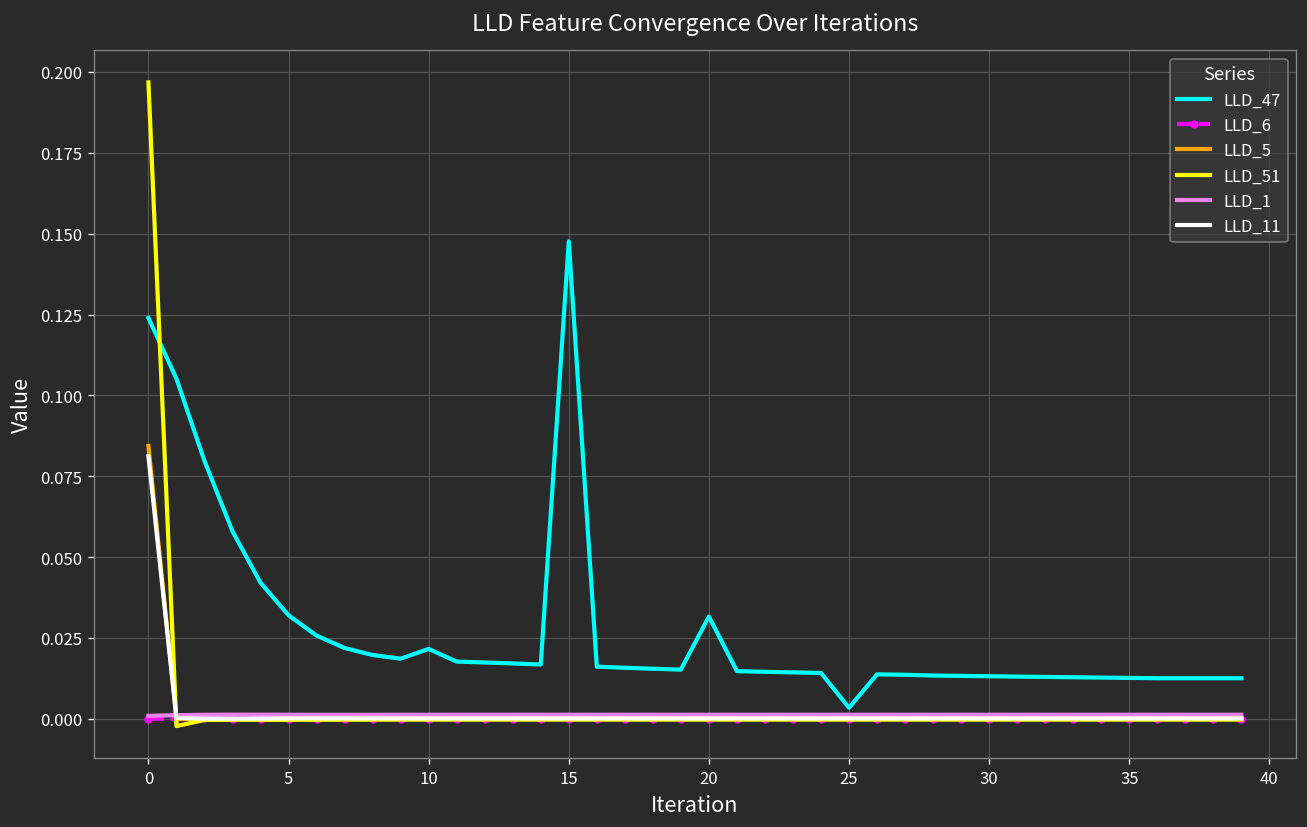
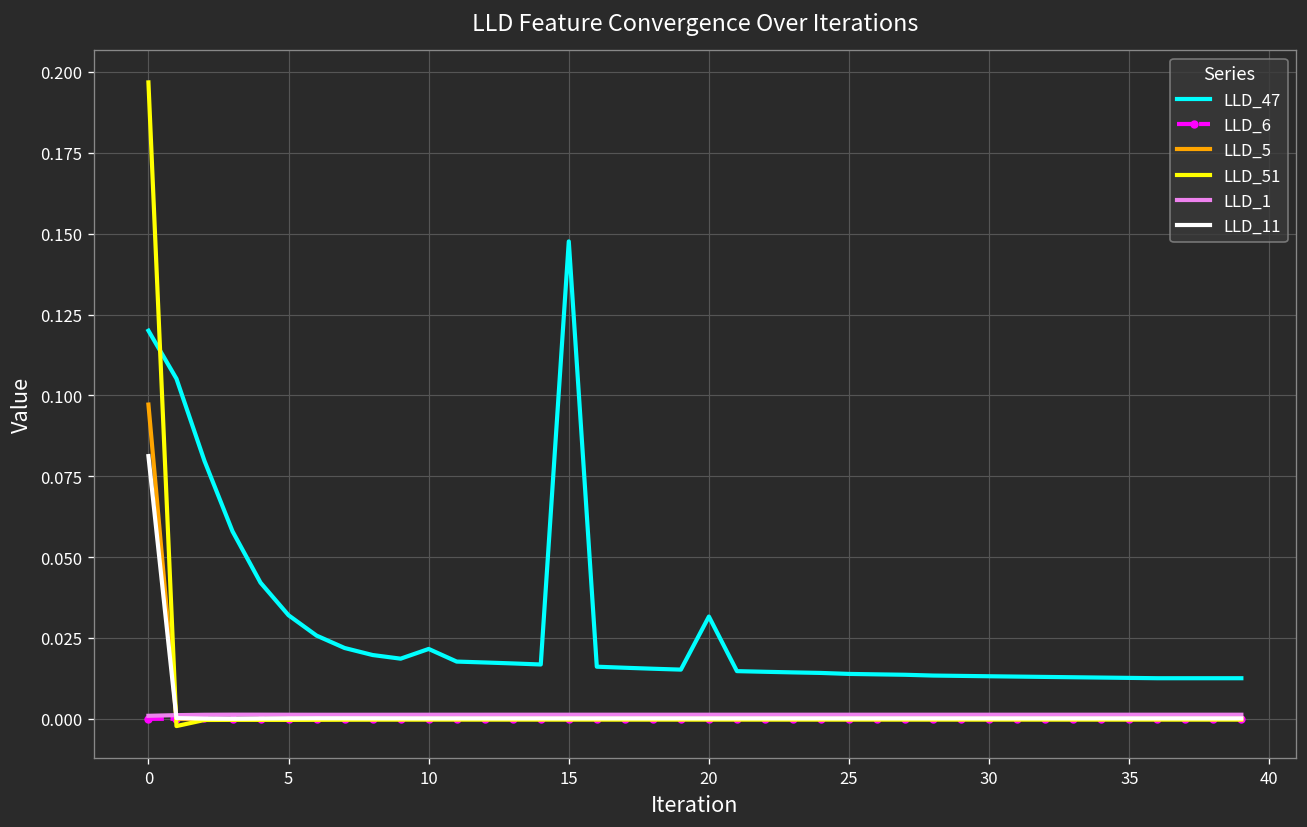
  {
    "LLD_47": {
-     "0": 0.124,
+     "0": 0.120,
      "5": 0.032,
      "10": 0.022,
      "15": 0.148,
      "20": 0.032,
-     "25": 0.003,
+     "25": 0.014,
      "30": 0.013,
      "35": 0.013
    },
    "LLD_5": {
-     "0": 0.084
+     "0": 0.097
    },
    "LLD_51": {
      "0": 0.197
    },
    "LLD_1": {
      "5": 0.001,
      "10": 0.001,
      "15": 0.001,
      "20": 0.001,
      "25": 0.001,
      "30": 0.001,
      "35": 0.001
    },
    "LLD_11": {
      "0": 0.081
    }
  }
